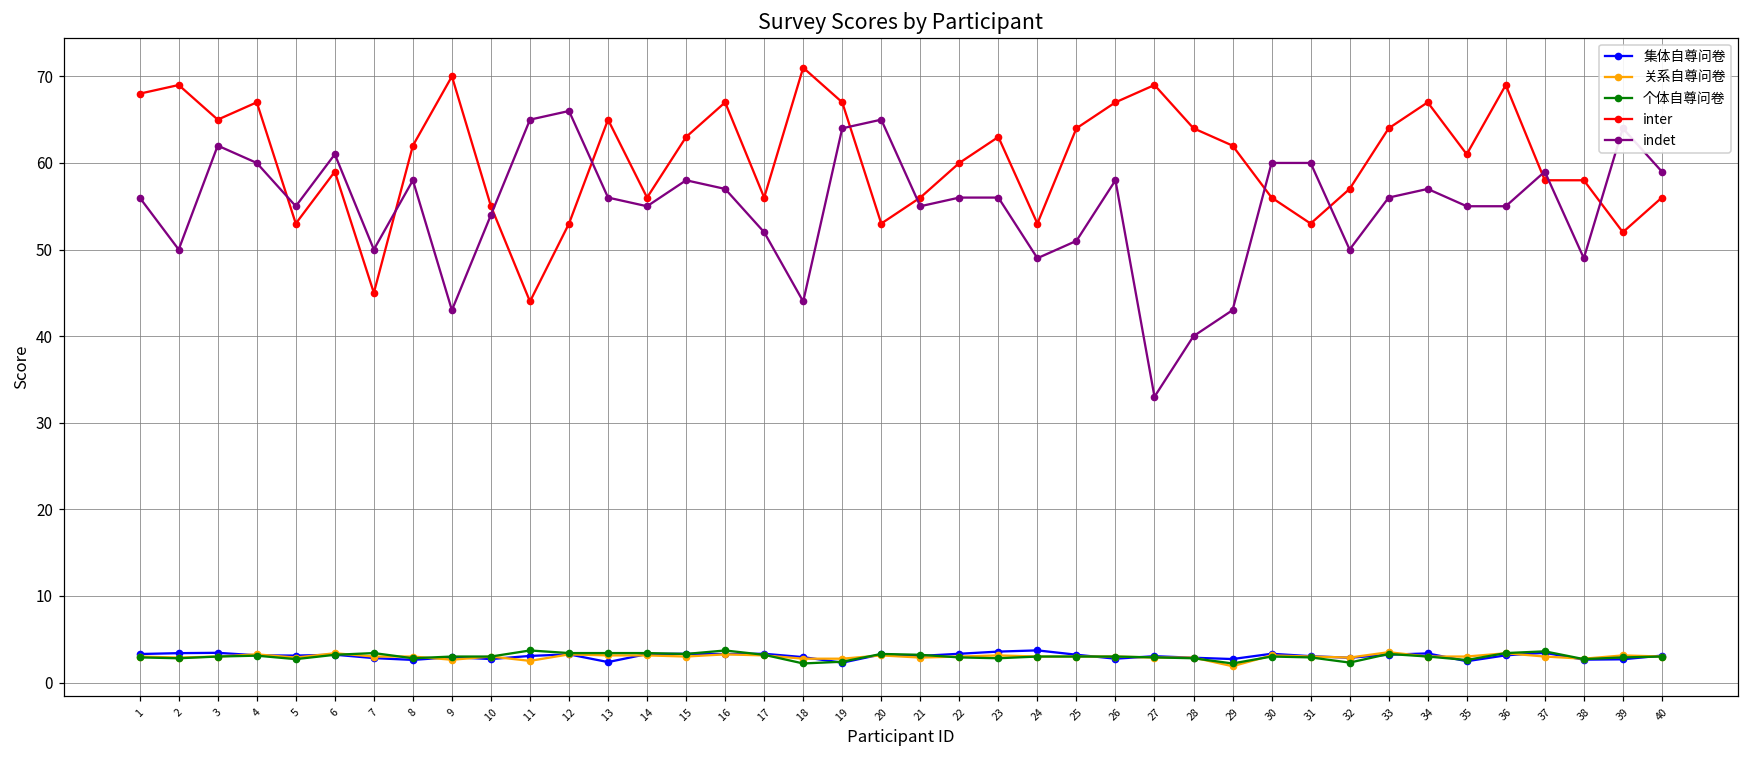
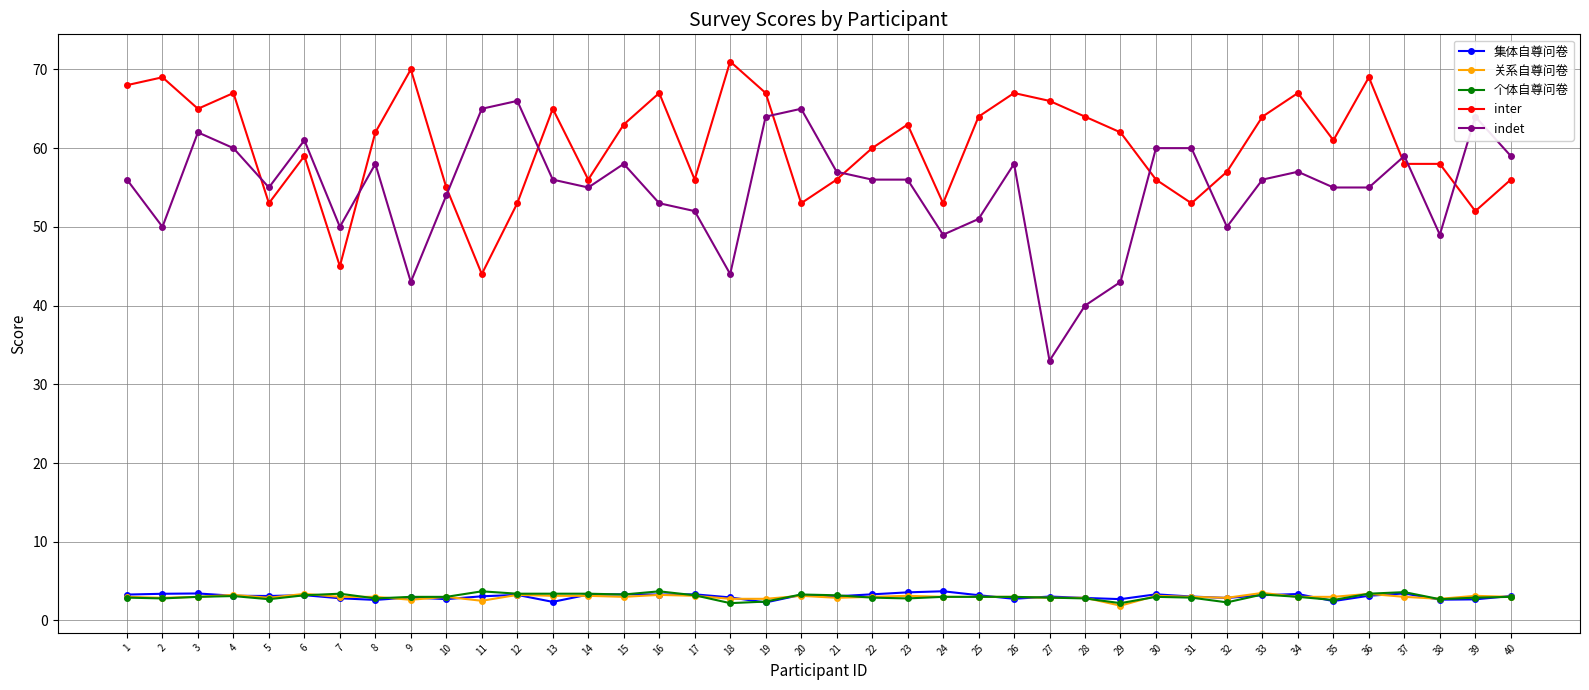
  {
    "集体自尊问卷": {
      "2": 3,
      "3": 3,
      "11": 3,
      "13": 2,
      "23": 4,
      "24": 4,
      "29": 3,
      "34": 3
    },
    "关系自尊问卷": {
      "11": 3,
      "19": 3,
      "23": 3,
      "29": 2,
      "35": 3,
      "37": 3
    },
    "个体自尊问卷": {
      "7": 3,
      "11": 4,
      "16": 4,
      "18": 2,
      "23": 3,
      "29": 2,
      "32": 2
    },
    "inter": {
      "1": 68,
      "2": 69,
      "3": 65,
      "4": 67,
      "5": 53,
      "6": 59,
      "7": 45,
      "8": 62,
      "9": 70,
      "10": 55,
      "11": 44,
      "12": 53,
      "13": 65,
      "14": 56,
      "15": 63,
      "16": 67,
      "17": 56,
      "18": 71,
      "19": 67,
      "20": 53,
      "21": 56,
      "22": 60,
      "23": 63,
      "24": 53,
      "25": 64,
      "26": 67,
-     "27": 69,
+     "27": 66,
      "28": 64,
      "29": 62,
      "30": 56,
      "31": 53,
      "32": 57,
      "33": 64,
      "34": 67,
      "35": 61,
      "36": 69,
      "37": 58,
      "38": 58,
      "39": 52,
      "40": 56
    },
    "indet": {
      "1": 56,
      "2": 50,
      "3": 62,
      "4": 60,
      "5": 55,
      "6": 61,
      "7": 50,
      "8": 58,
      "9": 43,
      "10": 54,
      "11": 65,
      "12": 66,
      "13": 56,
      "14": 55,
      "15": 58,
-     "16": 57,
+     "16": 53,
      "17": 52,
      "18": 44,
      "19": 64,
      "20": 65,
-     "21": 55,
+     "21": 57,
      "22": 56,
      "23": 56,
      "24": 49,
      "25": 51,
      "26": 58,
      "27": 33,
      "28": 40,
      "29": 43,
      "30": 60,
      "31": 60,
      "32": 50,
      "33": 56,
      "34": 57,
      "35": 55,
      "36": 55,
      "37": 59,
      "38": 49,
      "40": 59
    }
  }
